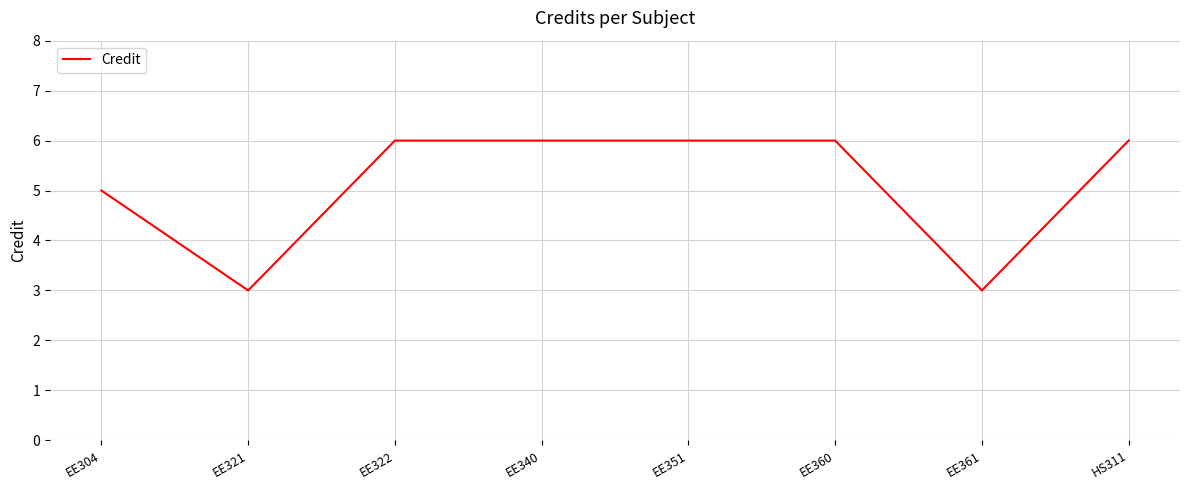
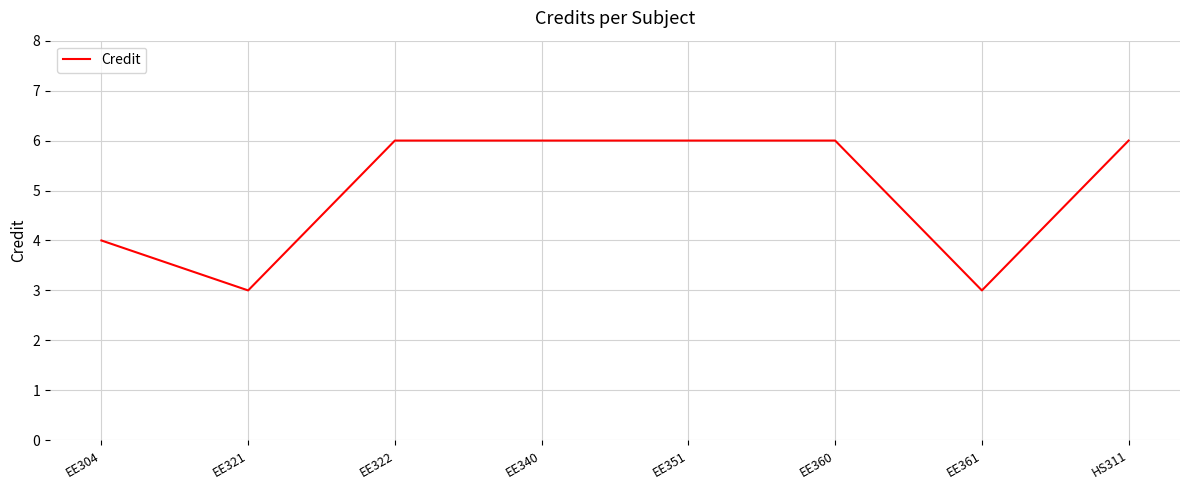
  {
-   "EE304": 5,
+   "EE304": 4,
    "EE321": 3,
    "EE322": 6,
    "EE340": 6,
    "EE351": 6,
    "EE360": 6,
    "EE361": 3,
    "HS311": 6
  }
